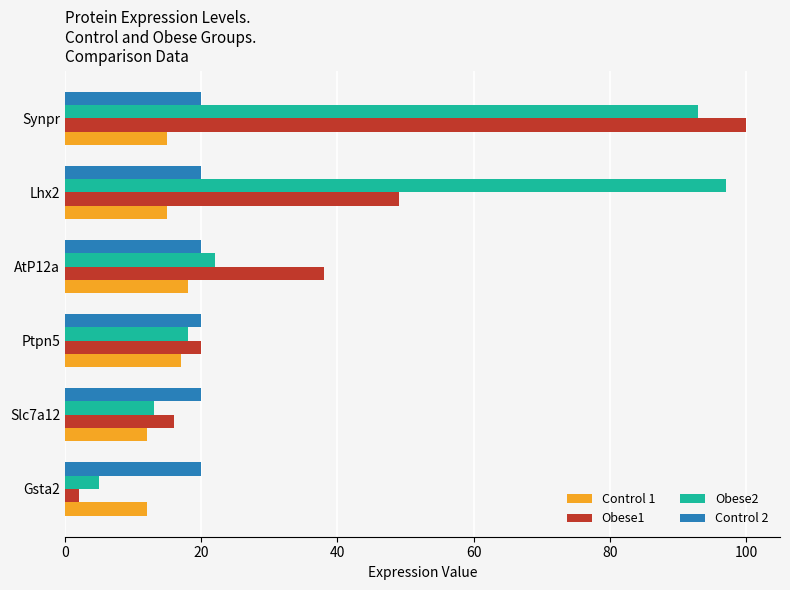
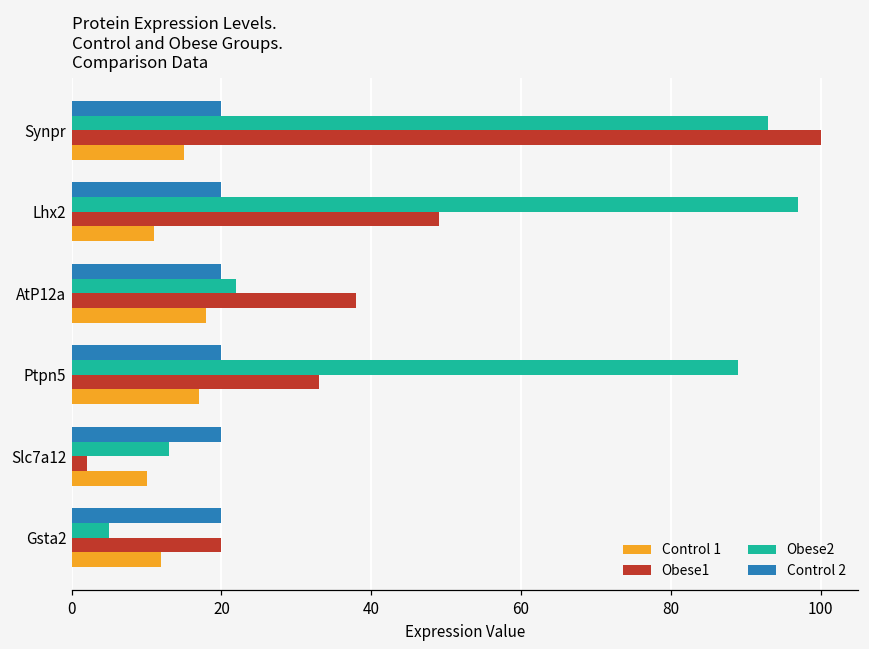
  {
    "Control 1": {
      "Synpr": 15,
-     "Lhx2": 15,
+     "Lhx2": 11,
      "AtP12a": 18,
      "Ptpn5": 17,
-     "Slc7a12": 12,
+     "Slc7a12": 10,
      "Gsta2": 12
    },
    "Obese1": {
      "Synpr": 100,
      "Lhx2": 49,
      "AtP12a": 38,
-     "Ptpn5": 20,
-     "Slc7a12": 16,
-     "Gsta2": 2
+     "Ptpn5": 33,
+     "Slc7a12": 2,
+     "Gsta2": 20
    },
    "Obese2": {
      "Synpr": 93,
      "Lhx2": 97,
      "AtP12a": 22,
-     "Ptpn5": 18,
+     "Ptpn5": 89,
      "Slc7a12": 13,
      "Gsta2": 5
    },
    "Control 2": {
      "Synpr": 20,
      "Lhx2": 20,
      "AtP12a": 20,
      "Ptpn5": 20,
      "Slc7a12": 20,
      "Gsta2": 20
    }
  }
